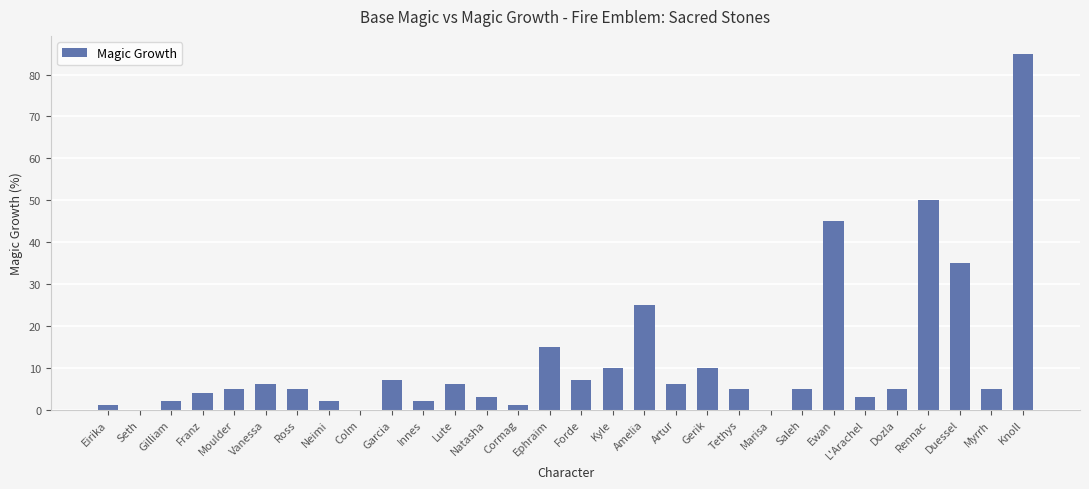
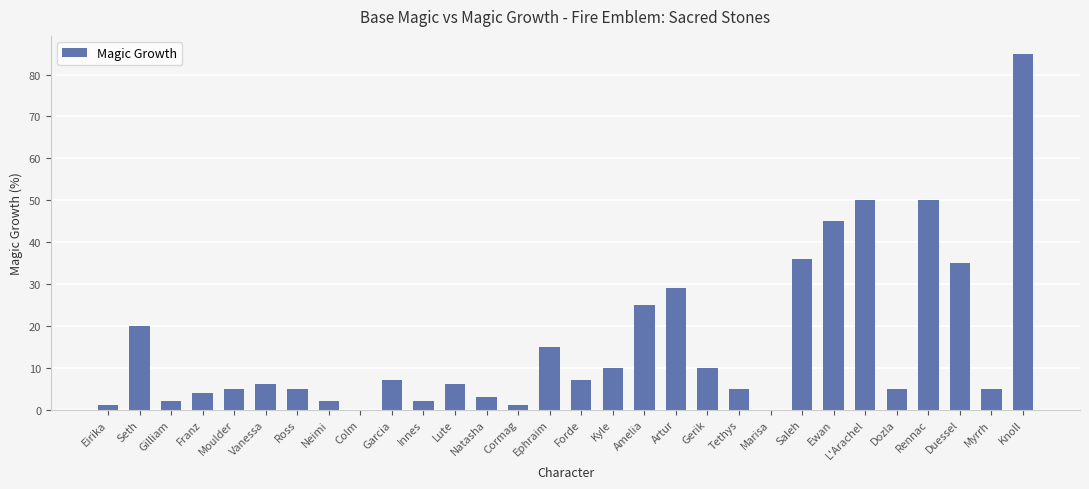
  {
    "Eirika": 1,
-   "Seth": 0,
+   "Seth": 20,
    "Gilliam": 2,
    "Franz": 4,
    "Moulder": 5,
    "Vanessa": 6,
    "Ross": 5,
    "Neimi": 2,
    "Colm": 0,
    "Garcia": 7,
    "Innes": 2,
    "Lute": 6,
    "Natasha": 3,
    "Cormag": 1,
    "Ephraim": 15,
    "Forde": 7,
    "Kyle": 10,
    "Amelia": 25,
-   "Artur": 6,
+   "Artur": 29,
    "Gerik": 10,
    "Tethys": 5,
    "Marisa": 0,
-   "Saleh": 5,
+   "Saleh": 36,
    "Ewan": 45,
-   "L'Arachel": 3,
+   "L'Arachel": 50,
    "Dozla": 5,
    "Rennac": 50,
    "Duessel": 35,
    "Myrrh": 5,
    "Knoll": 85
  }
